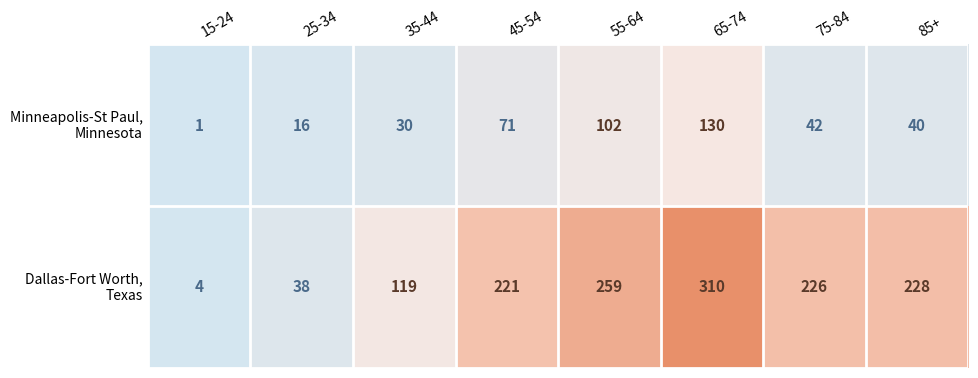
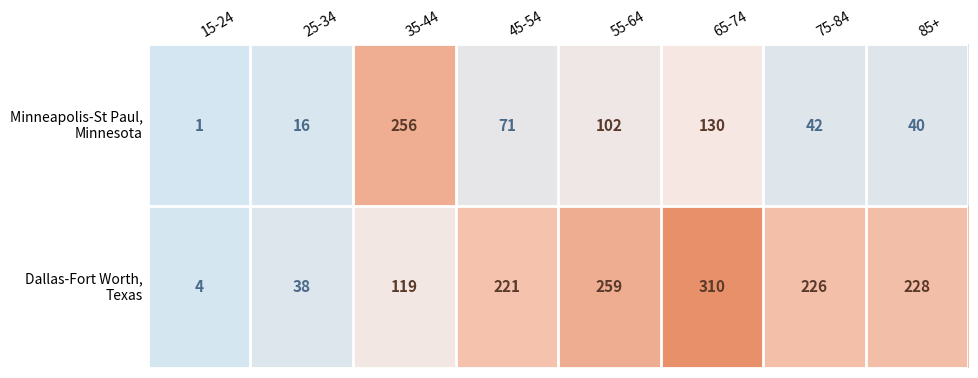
  {
    "Minneapolis-St Paul, Minnesota": {
      "15-24": 1,
      "25-34": 16,
-     "35-44": 30,
+     "35-44": 256,
      "45-54": 71,
      "55-64": 102,
      "65-74": 130,
      "75-84": 42,
      "85+": 40
    },
    "Dallas-Fort Worth, Texas": {
      "15-24": 4,
      "25-34": 38,
      "35-44": 119,
      "45-54": 221,
      "55-64": 259,
      "65-74": 310,
      "75-84": 226,
      "85+": 228
    }
  }
